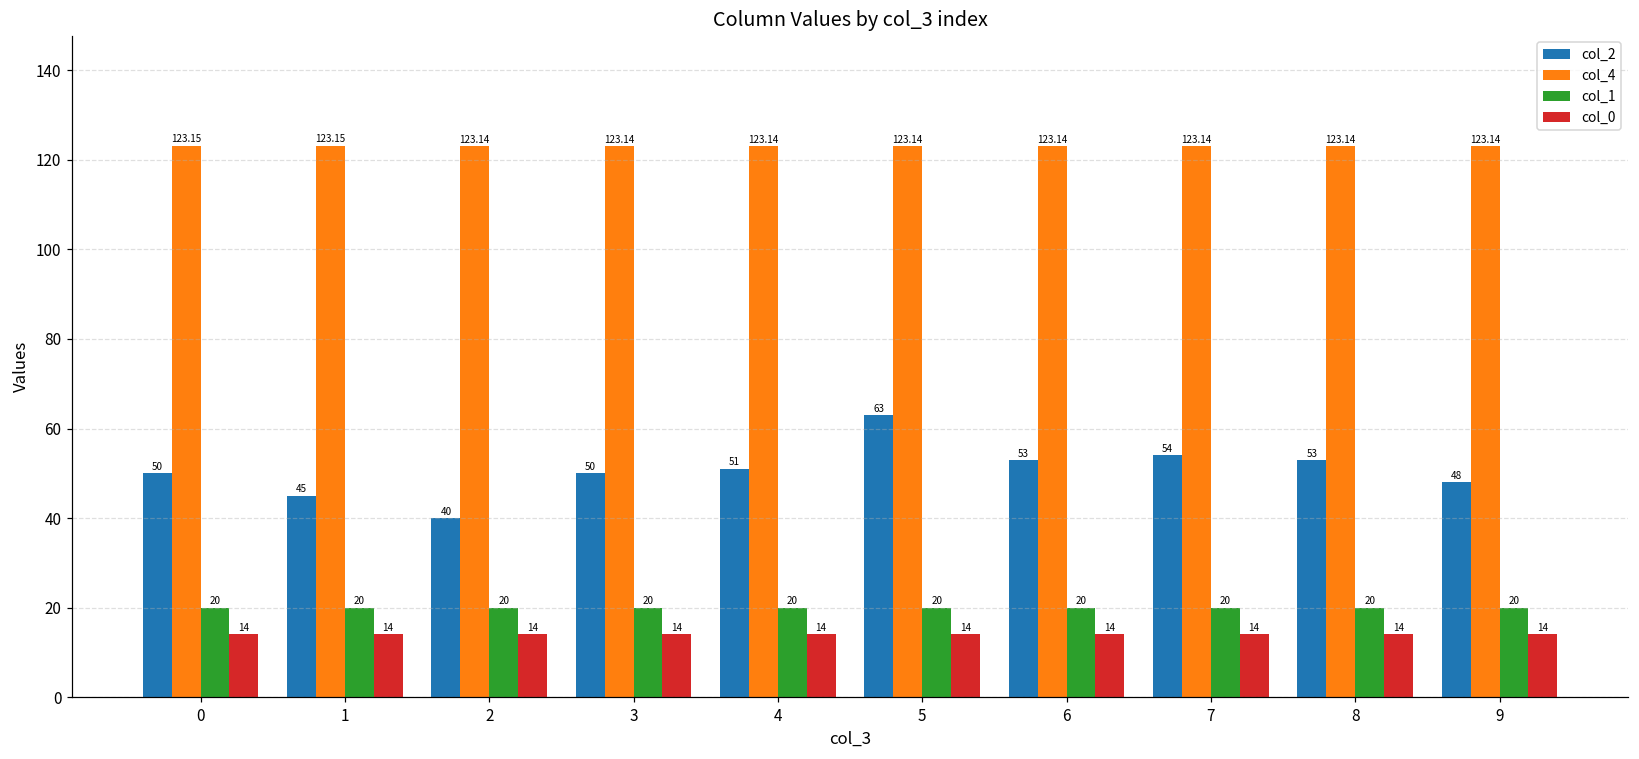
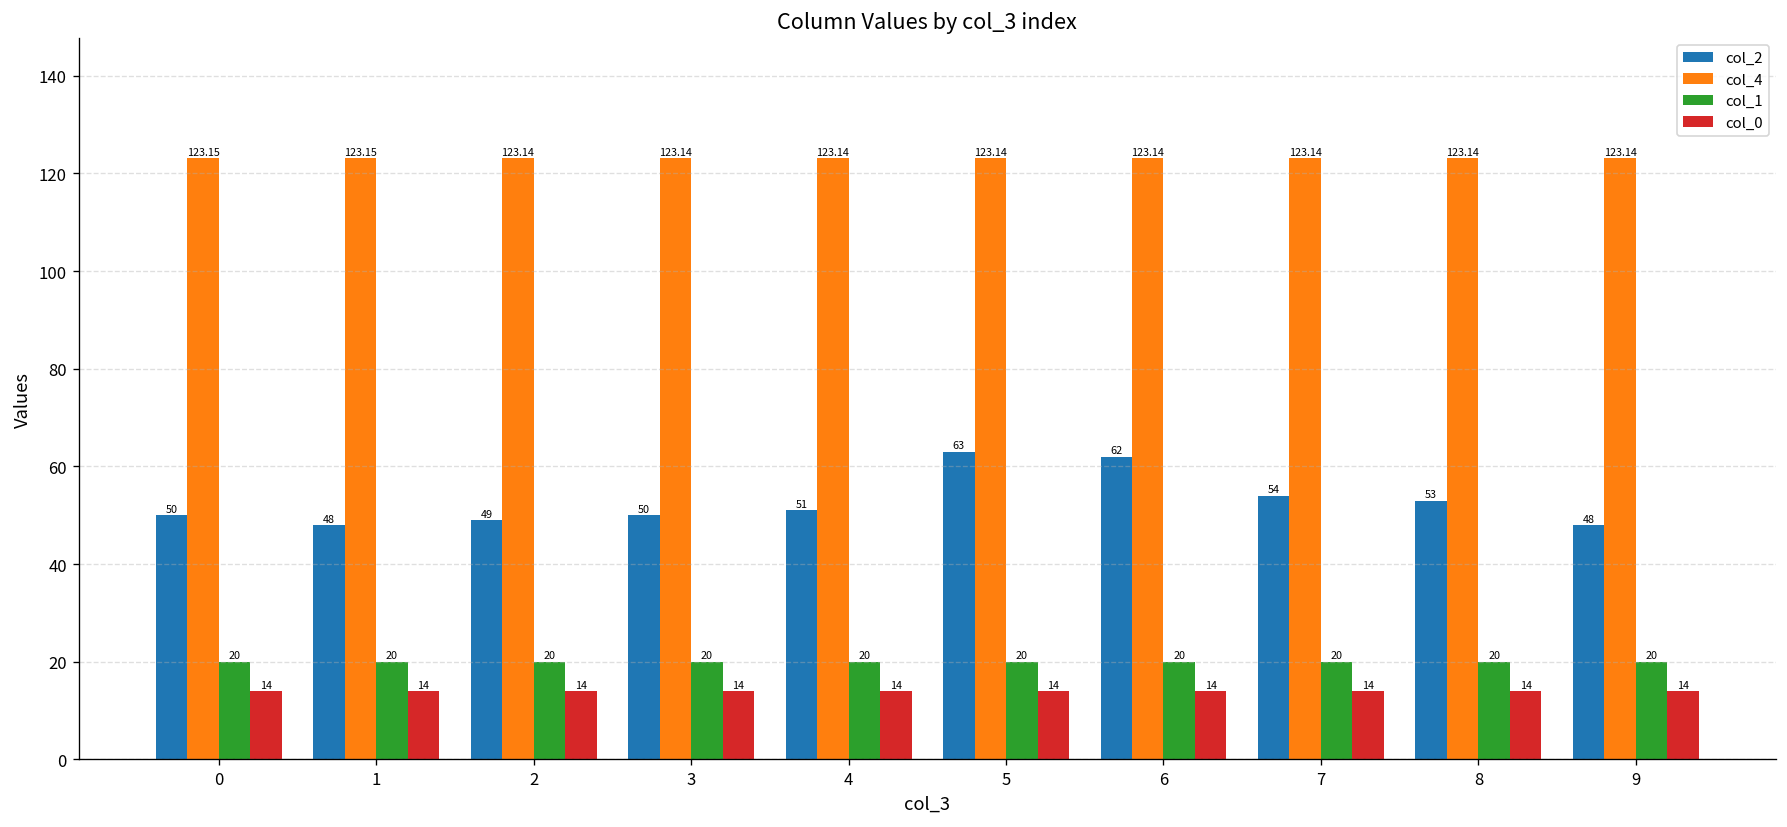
  {
    "col_2": {
      "0": 50,
-     "1": 45,
-     "2": 40,
+     "1": 48,
+     "2": 49,
      "3": 50,
      "4": 51,
      "5": 63,
-     "6": 53,
+     "6": 62,
      "7": 54,
      "8": 53,
      "9": 48
    },
    "col_4": {
      "0": 123.15,
      "1": 123.15,
      "2": 123.14,
      "3": 123.14,
      "4": 123.14,
      "5": 123.14,
      "6": 123.14,
      "7": 123.14,
      "8": 123.14,
      "9": 123.14
    },
    "col_1": {
      "0": 20,
      "1": 20,
      "2": 20,
      "3": 20,
      "4": 20,
      "5": 20,
      "6": 20,
      "7": 20,
      "8": 20,
      "9": 20
    },
    "col_0": {
      "0": 14,
      "1": 14,
      "2": 14,
      "3": 14,
      "4": 14,
      "5": 14,
      "6": 14,
      "7": 14,
      "8": 14,
      "9": 14
    }
  }
